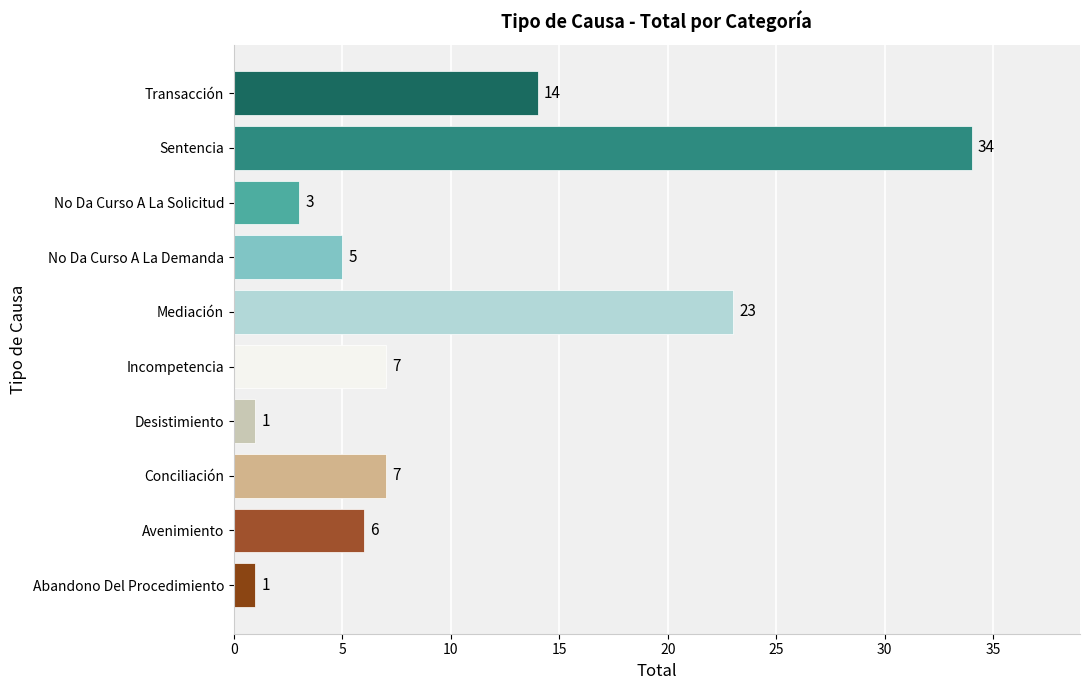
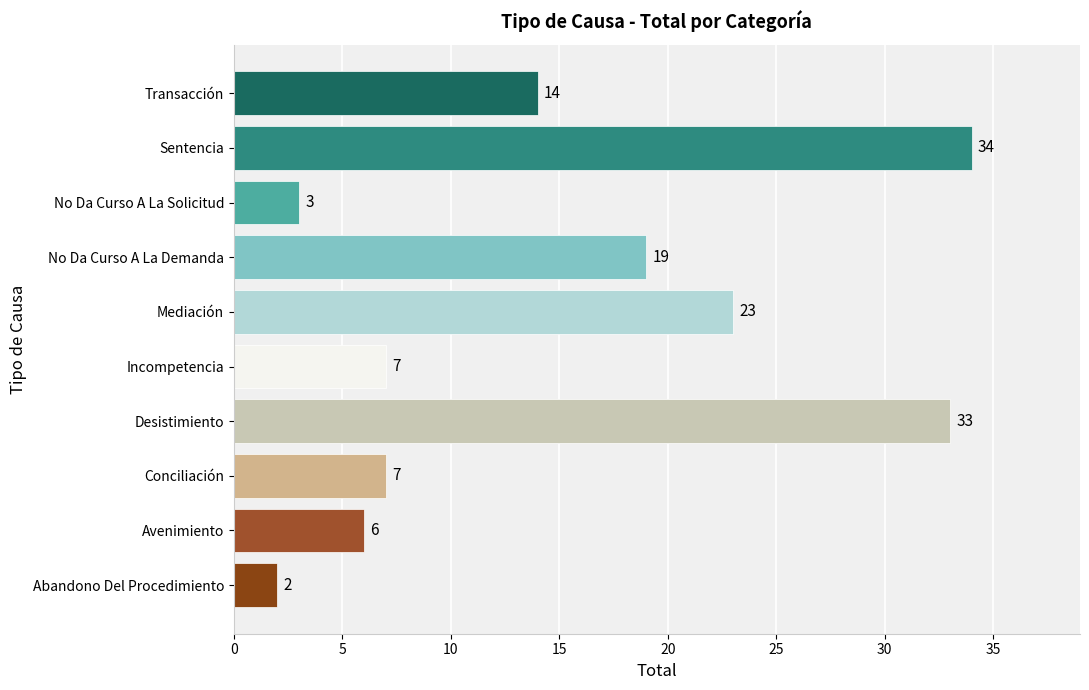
  {
    "Transacción": 14,
    "Sentencia": 34,
    "No Da Curso A La Solicitud": 3,
-   "No Da Curso A La Demanda": 5,
+   "No Da Curso A La Demanda": 19,
    "Mediación": 23,
    "Incompetencia": 7,
-   "Desistimiento": 1,
+   "Desistimiento": 33,
    "Conciliación": 7,
    "Avenimiento": 6,
-   "Abandono Del Procedimiento": 1
+   "Abandono Del Procedimiento": 2
  }
